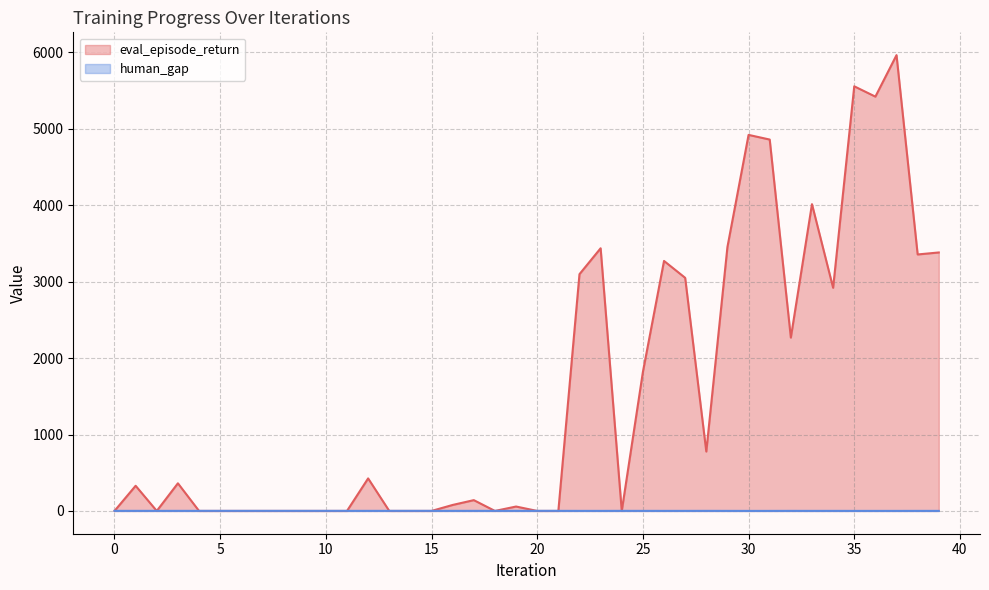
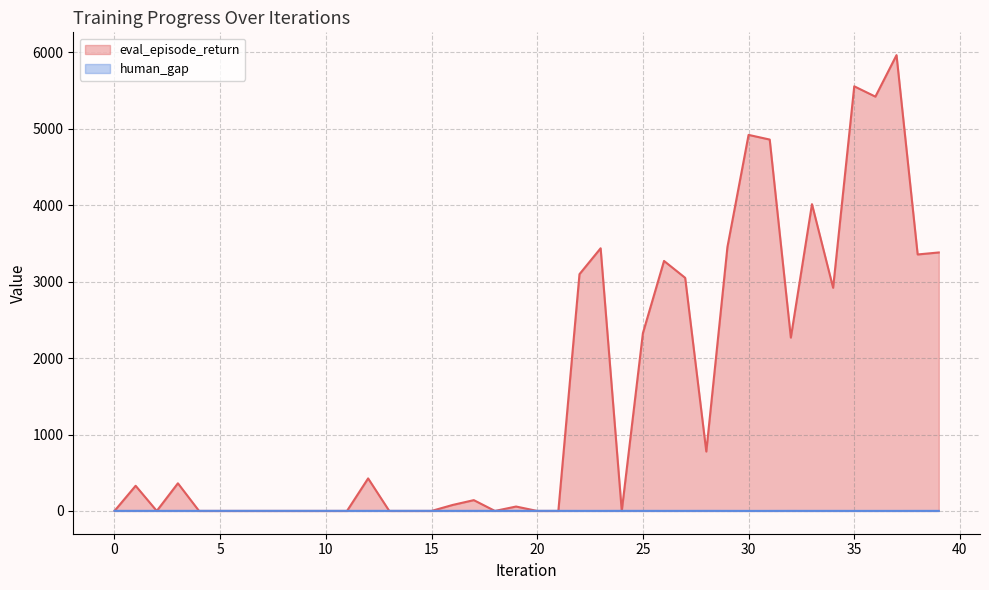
  {
    "eval_episode_return": {
-     "25": 1800,
+     "25": 2300,
      "30": 4900,
      "35": 5600
    },
    "human_gap": {
      "25": 0,
      "30": 0,
      "35": 0
    }
  }
